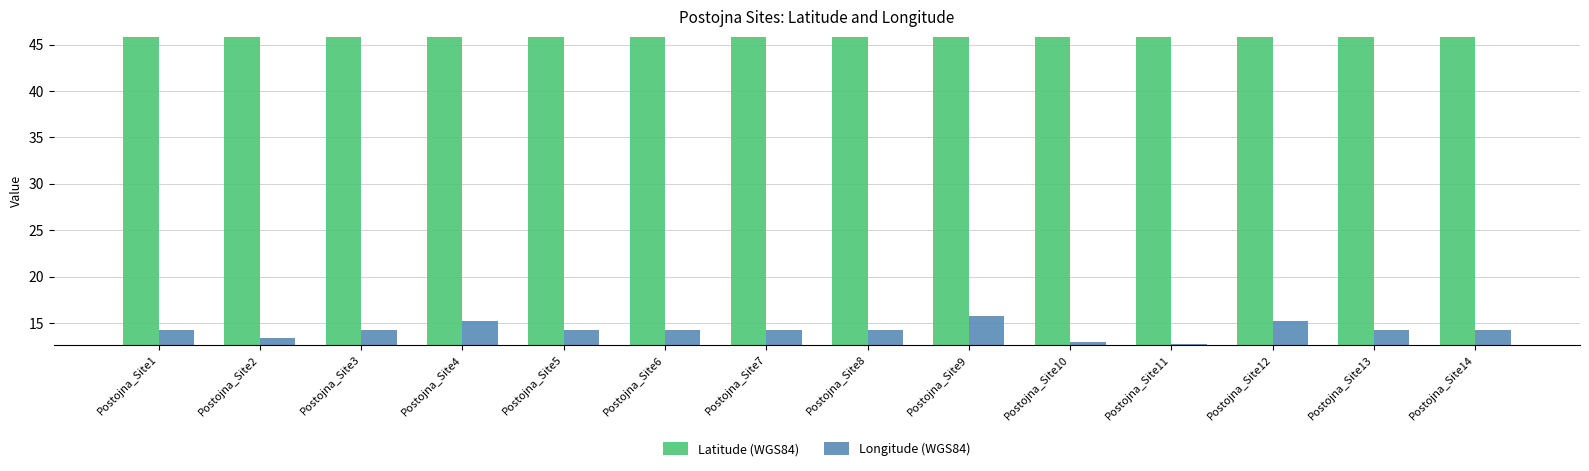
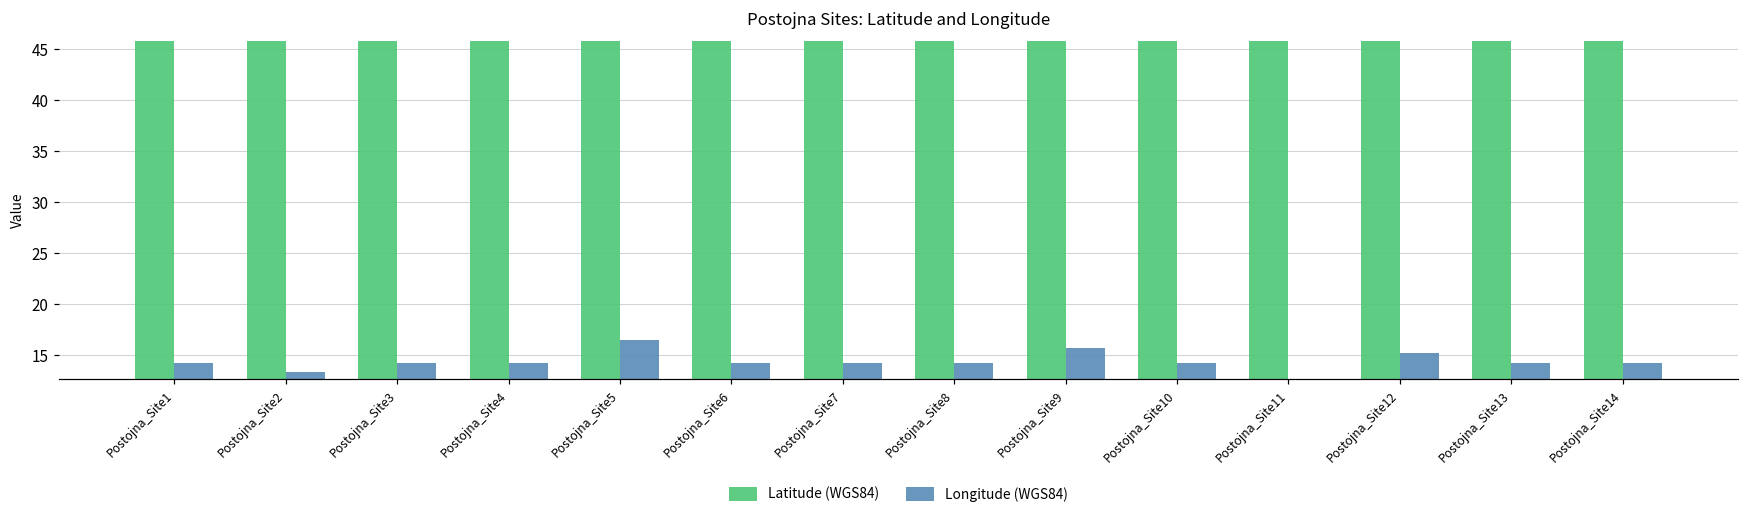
  {
    "Latitude (WGS84)": {
      "Postojna_Site1": 46,
      "Postojna_Site2": 46,
      "Postojna_Site3": 46,
      "Postojna_Site4": 46,
      "Postojna_Site5": 46,
      "Postojna_Site6": 46,
      "Postojna_Site7": 46,
      "Postojna_Site8": 46,
      "Postojna_Site9": 46,
      "Postojna_Site10": 46,
      "Postojna_Site11": 46,
      "Postojna_Site12": 46,
      "Postojna_Site13": 46,
      "Postojna_Site14": 46
    },
    "Longitude (WGS84)": {
      "Postojna_Site1": 14,
      "Postojna_Site2": 13,
      "Postojna_Site3": 14,
-     "Postojna_Site4": 15,
-     "Postojna_Site5": 14,
+     "Postojna_Site4": 14,
+     "Postojna_Site5": 17,
      "Postojna_Site6": 14,
      "Postojna_Site7": 14,
      "Postojna_Site8": 14,
      "Postojna_Site9": 16,
-     "Postojna_Site10": 13,
+     "Postojna_Site10": 14,
      "Postojna_Site11": 13,
      "Postojna_Site12": 15,
      "Postojna_Site13": 14,
      "Postojna_Site14": 14
    }
  }
